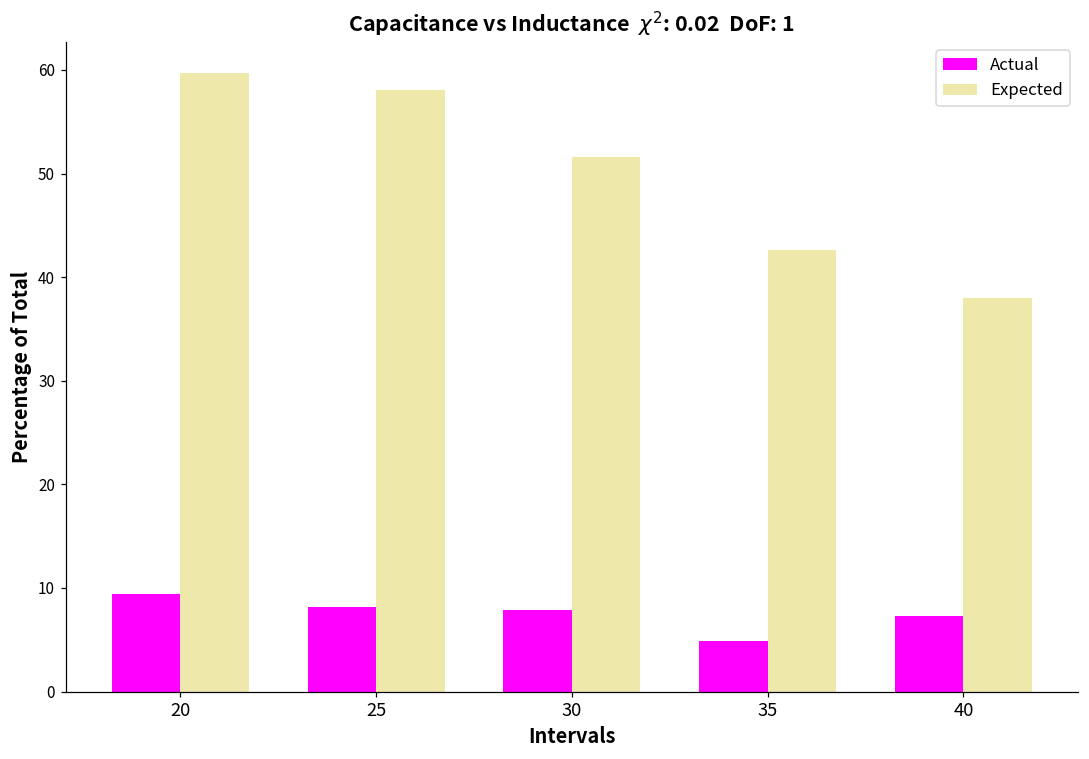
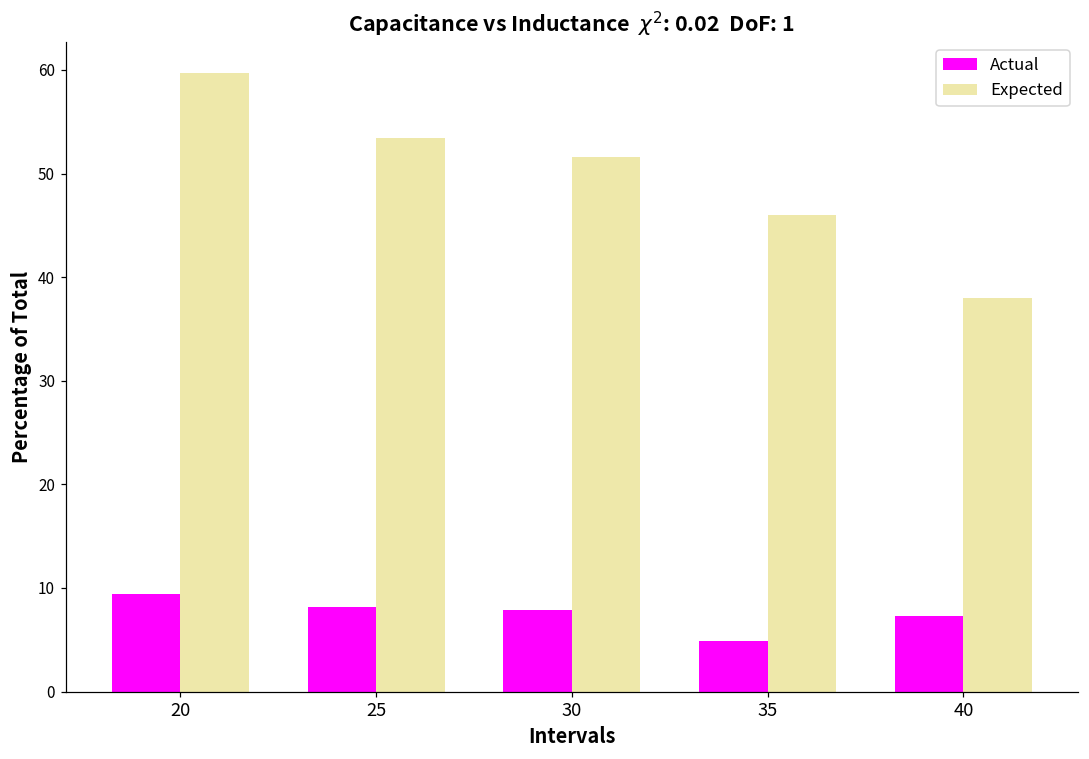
  {
    "Actual": {
      "20": 9,
      "25": 8,
      "30": 8,
      "35": 5,
      "40": 7
    },
    "Expected": {
      "20": 60,
-     "25": 58,
+     "25": 53,
      "30": 52,
-     "35": 43,
+     "35": 46,
      "40": 38
    }
  }
